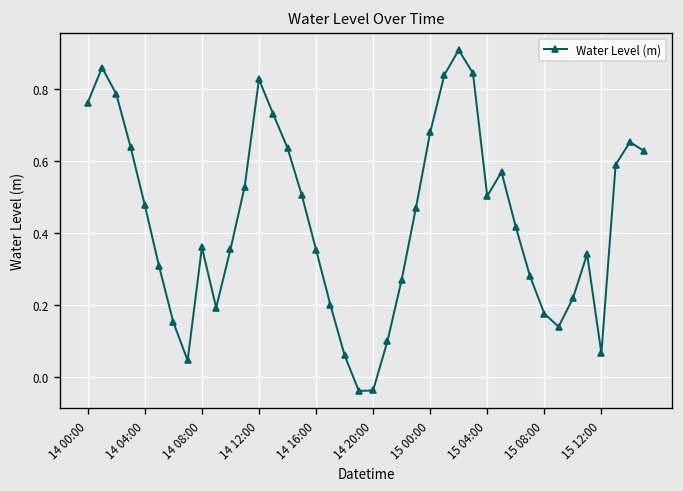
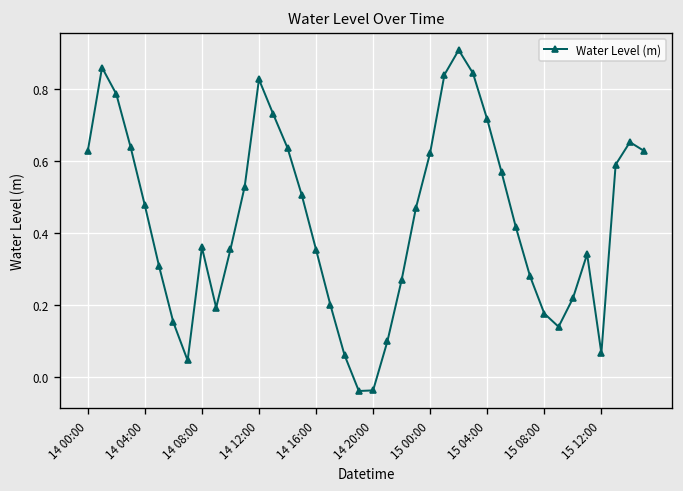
  {
-   "14 00:00": 0.76,
+   "14 00:00": 0.63,
    "14 04:00": 0.48,
    "14 08:00": 0.36,
    "14 12:00": 0.83,
    "14 16:00": 0.35,
    "14 20:00": -0.04,
-   "15 00:00": 0.68,
-   "15 04:00": 0.50,
+   "15 00:00": 0.62,
+   "15 04:00": 0.72,
    "15 08:00": 0.18,
    "15 12:00": 0.06
  }
